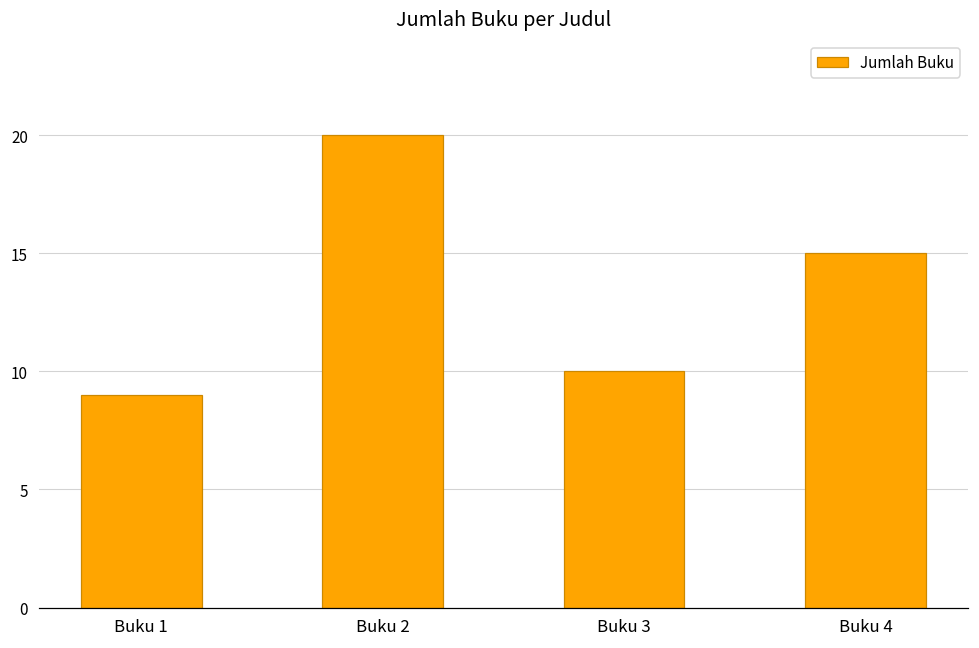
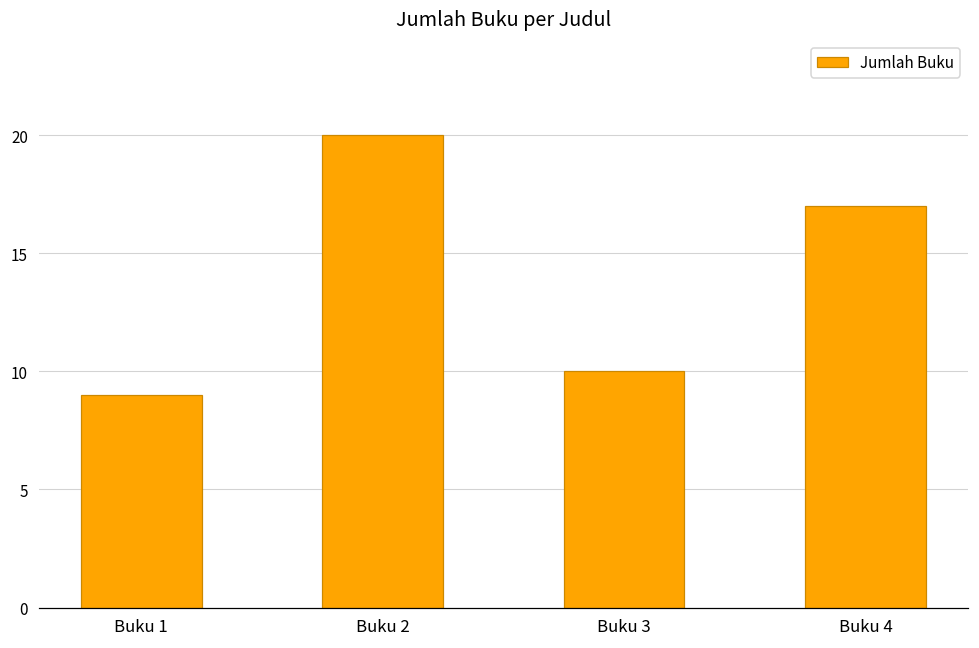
  {
    "Buku 1": 9,
    "Buku 2": 20,
    "Buku 3": 10,
-   "Buku 4": 15
+   "Buku 4": 17
  }
